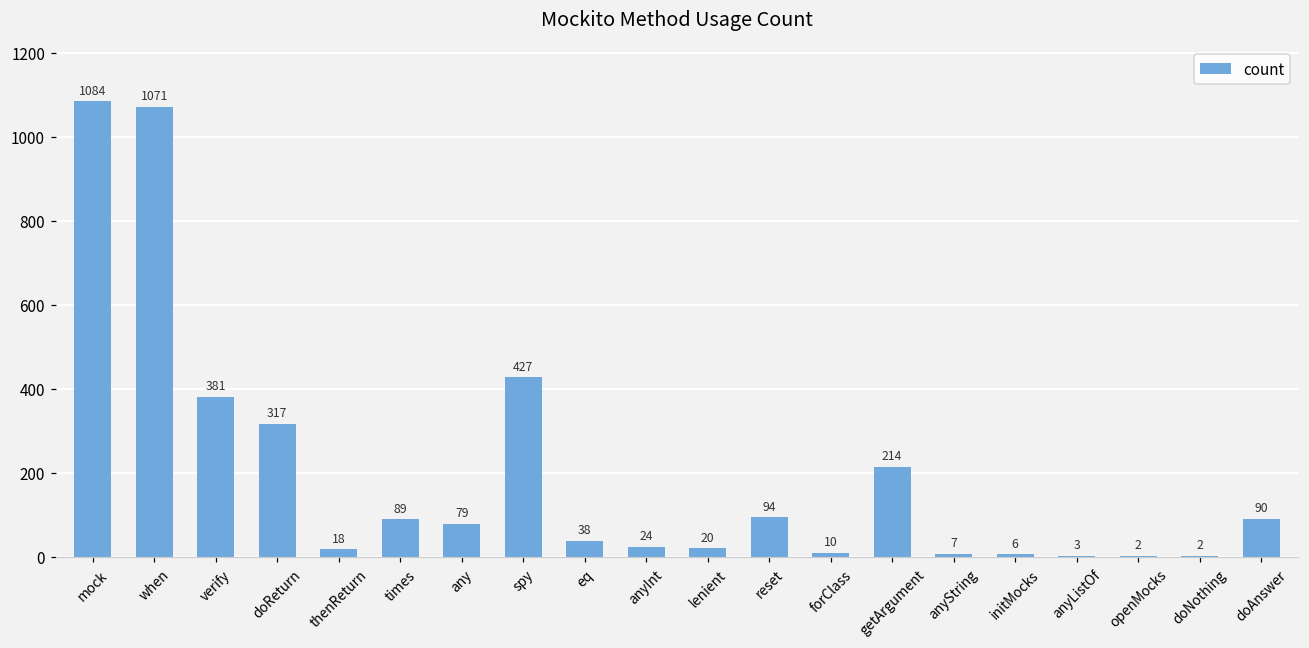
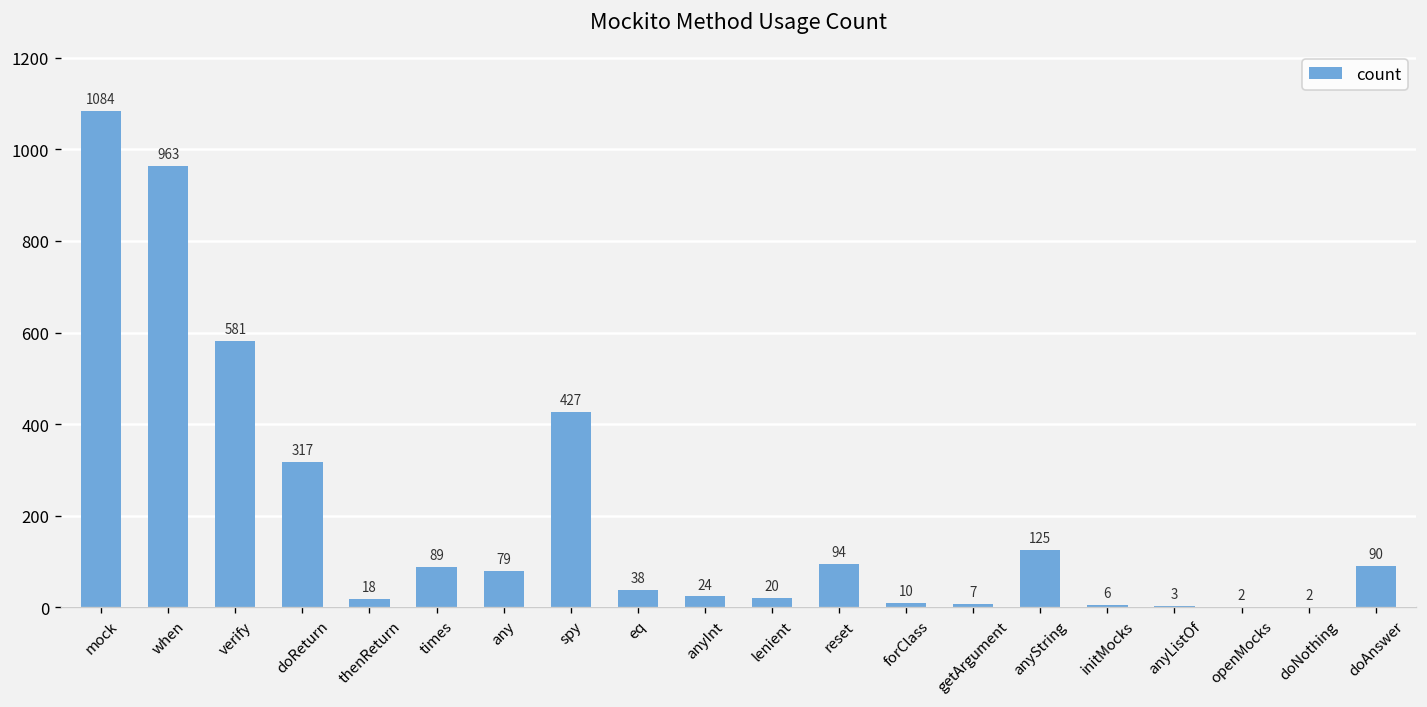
  {
    "mock": 1084,
-   "when": 1071,
-   "verify": 381,
+   "when": 963,
+   "verify": 581,
    "doReturn": 317,
    "thenReturn": 18,
    "times": 89,
    "any": 79,
    "spy": 427,
    "eq": 38,
    "anyInt": 24,
    "lenient": 20,
    "reset": 94,
    "forClass": 10,
-   "getArgument": 214,
-   "anyString": 7,
+   "getArgument": 7,
+   "anyString": 125,
    "initMocks": 6,
    "anyListOf": 3,
    "openMocks": 2,
    "doNothing": 2,
    "doAnswer": 90
  }
